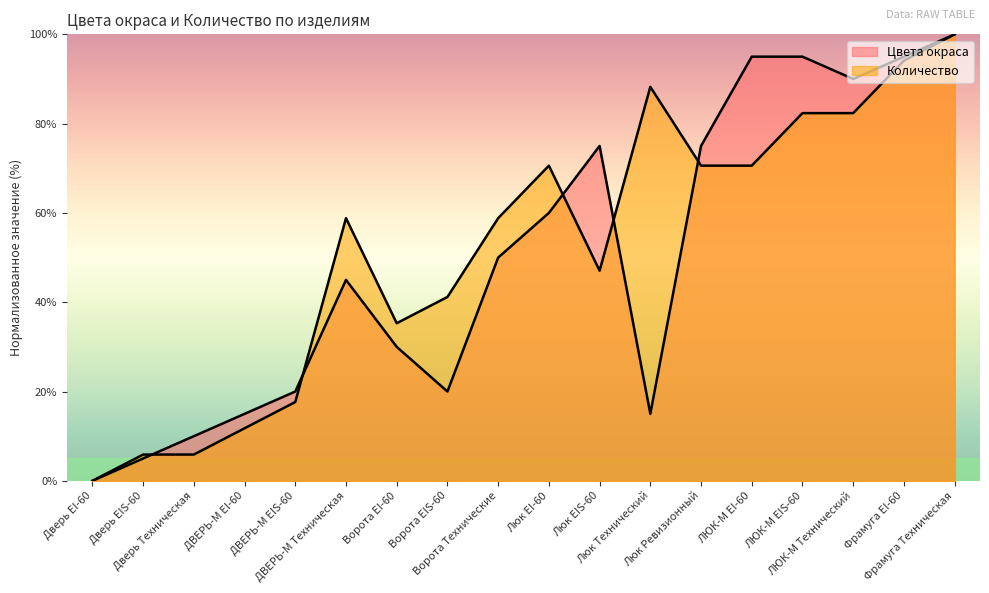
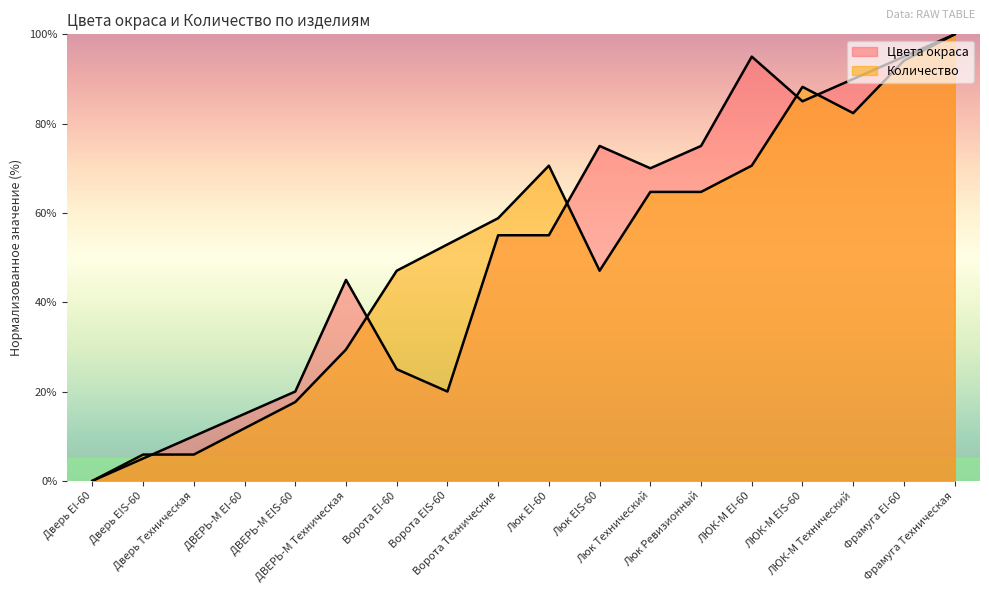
  {
    "Цвета окраса": {
      "Дверь Техническая": "10%",
      "ДВЕРЬ-М EI-60": "15%",
      "ДВЕРЬ-М EIS-60": "20%",
      "ДВЕРЬ-М Техническая": "45%",
-     "Ворота EI-60": "30%",
+     "Ворота EI-60": "25%",
      "Ворота EIS-60": "20%",
-     "Ворота Технические": "50%",
-     "Люк EI-60": "60%",
+     "Ворота Технические": "55%",
+     "Люк EI-60": "55%",
      "Люк EIS-60": "75%",
-     "Люк Технический": "15%",
+     "Люк Технический": "70%",
      "Люк Ревизионный": "75%",
      "ЛЮК-М EI-60": "95%",
-     "ЛЮК-М EIS-60": "95%"
+     "ЛЮК-М EIS-60": "85%"
    },
    "Количество": {
      "Дверь EIS-60": "6%",
      "Дверь Техническая": "6%",
      "ДВЕРЬ-М EI-60": "12%",
      "ДВЕРЬ-М EIS-60": "18%",
-     "ДВЕРЬ-М Техническая": "59%",
-     "Ворота EI-60": "35%",
-     "Ворота EIS-60": "41%",
+     "ДВЕРЬ-М Техническая": "29%",
+     "Ворота EI-60": "47%",
+     "Ворота EIS-60": "53%",
      "Ворота Технические": "59%",
      "Люк EI-60": "71%",
      "Люк EIS-60": "47%",
-     "Люк Технический": "88%",
-     "Люк Ревизионный": "71%",
+     "Люк Технический": "65%",
+     "Люк Ревизионный": "65%",
      "ЛЮК-М EI-60": "71%",
-     "ЛЮК-М EIS-60": "82%",
+     "ЛЮК-М EIS-60": "88%",
      "ЛЮК-М Технический": "82%"
    }
  }
